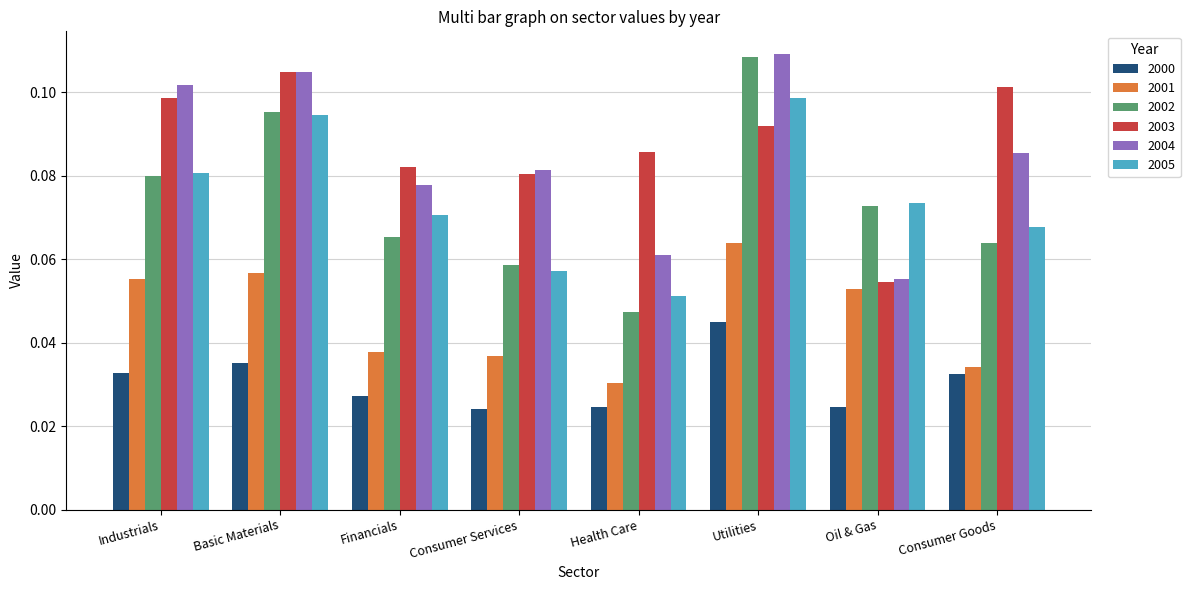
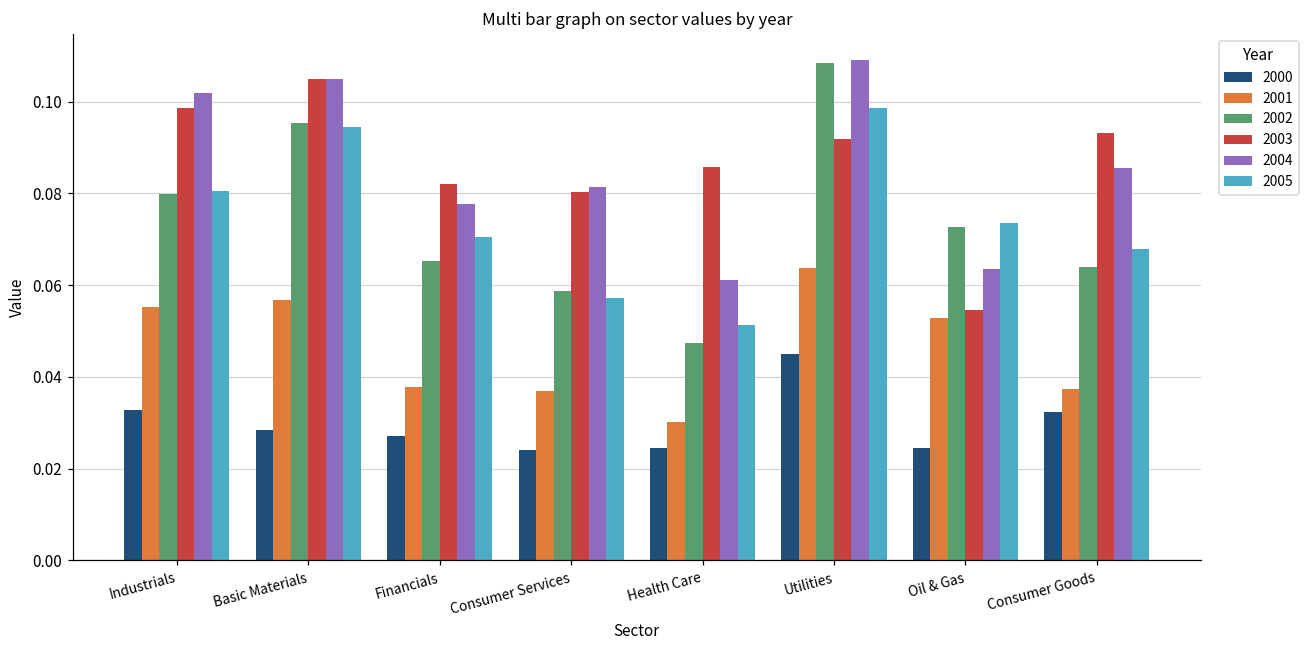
  {
    "2000": {
      "Industrials": 0.033,
-     "Basic Materials": 0.035,
+     "Basic Materials": 0.028,
      "Financials": 0.027,
      "Consumer Services": 0.024,
      "Health Care": 0.025,
      "Utilities": 0.045,
      "Oil & Gas": 0.025,
      "Consumer Goods": 0.032
    },
    "2001": {
      "Industrials": 0.055,
      "Basic Materials": 0.057,
      "Financials": 0.038,
      "Consumer Services": 0.037,
      "Health Care": 0.030,
      "Utilities": 0.064,
      "Oil & Gas": 0.053,
-     "Consumer Goods": 0.034
+     "Consumer Goods": 0.037
    },
    "2002": {
      "Industrials": 0.080,
      "Basic Materials": 0.095,
      "Financials": 0.065,
      "Consumer Services": 0.059,
      "Health Care": 0.047,
      "Utilities": 0.108,
      "Oil & Gas": 0.073,
      "Consumer Goods": 0.064
    },
    "2003": {
      "Industrials": 0.099,
      "Basic Materials": 0.105,
      "Financials": 0.082,
      "Consumer Services": 0.080,
      "Health Care": 0.086,
      "Utilities": 0.092,
      "Oil & Gas": 0.055,
-     "Consumer Goods": 0.101
+     "Consumer Goods": 0.093
    },
    "2004": {
      "Industrials": 0.102,
      "Basic Materials": 0.105,
      "Financials": 0.078,
      "Consumer Services": 0.081,
      "Health Care": 0.061,
      "Utilities": 0.109,
-     "Oil & Gas": 0.055,
+     "Oil & Gas": 0.064,
      "Consumer Goods": 0.085
    },
    "2005": {
      "Industrials": 0.081,
      "Basic Materials": 0.095,
      "Financials": 0.071,
      "Consumer Services": 0.057,
      "Health Care": 0.051,
      "Utilities": 0.099,
      "Oil & Gas": 0.073,
      "Consumer Goods": 0.068
    }
  }
